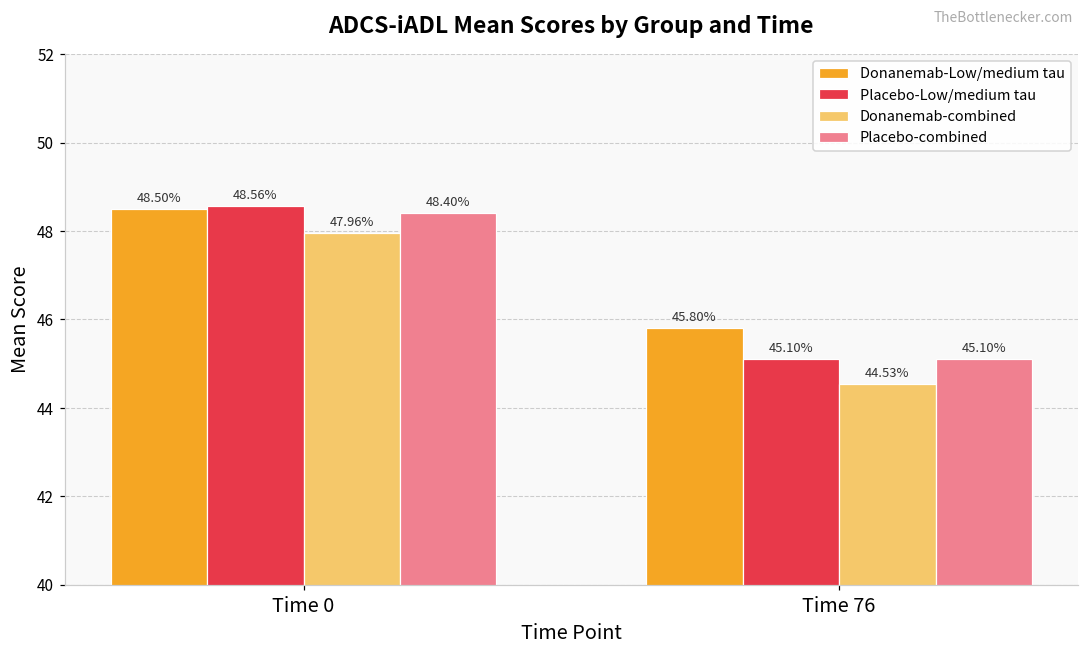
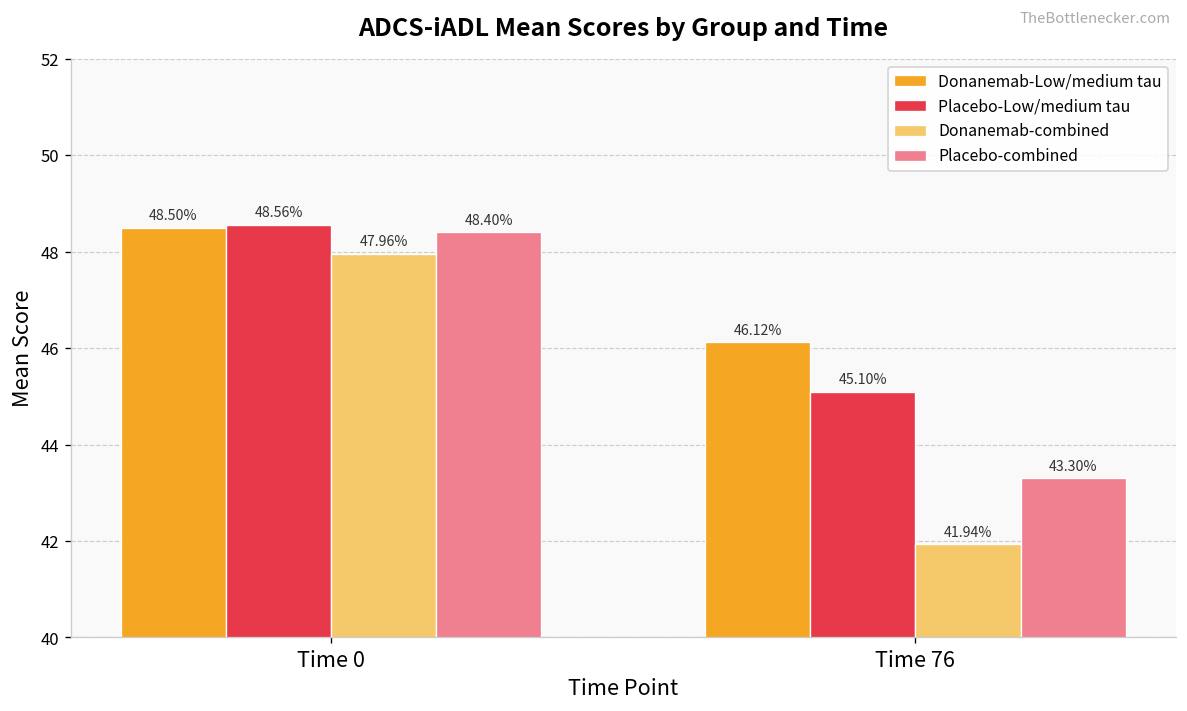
  {
    "Donanemab-Low/medium tau": {
      "Time 0": "48.50%",
-     "Time 76": "45.80%"
+     "Time 76": "46.12%"
    },
    "Placebo-Low/medium tau": {
      "Time 0": "48.56%",
      "Time 76": "45.10%"
    },
    "Donanemab-combined": {
      "Time 0": "47.96%",
-     "Time 76": "44.53%"
+     "Time 76": "41.94%"
    },
    "Placebo-combined": {
      "Time 0": "48.40%",
-     "Time 76": "45.10%"
+     "Time 76": "43.30%"
    }
  }
